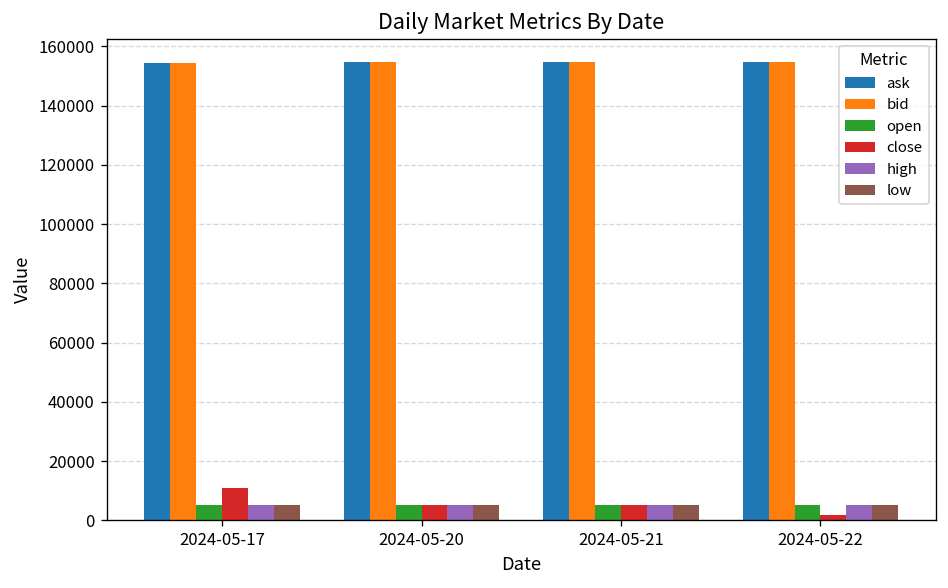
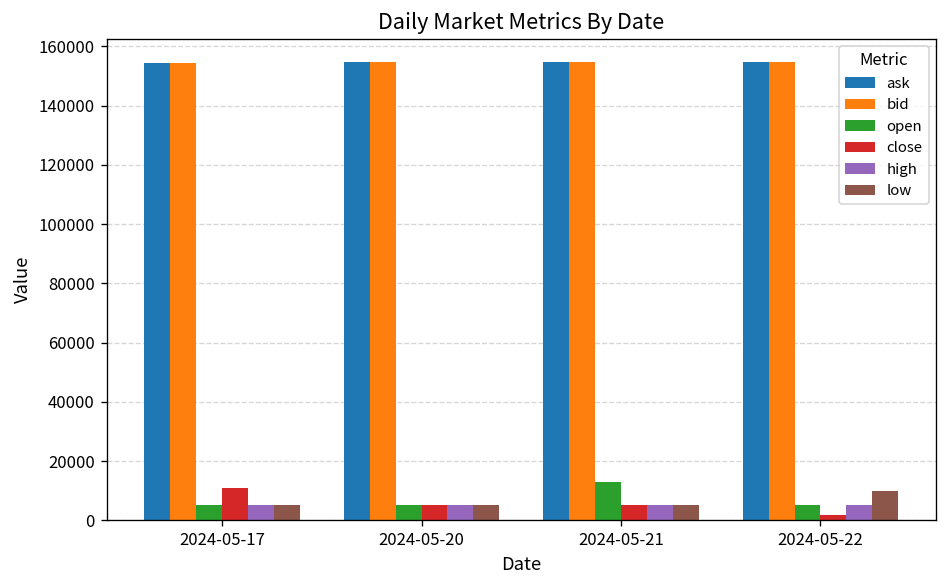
  {
    "ask": {
      "2024-05-17": 154000,
      "2024-05-20": 155000,
      "2024-05-21": 155000,
      "2024-05-22": 155000
    },
    "bid": {
      "2024-05-17": 154000,
      "2024-05-20": 155000,
      "2024-05-21": 155000,
      "2024-05-22": 155000
    },
    "open": {
      "2024-05-17": 5000,
      "2024-05-20": 5000,
-     "2024-05-21": 5000,
+     "2024-05-21": 13000,
      "2024-05-22": 5000
    },
    "close": {
      "2024-05-17": 11000,
      "2024-05-20": 5000,
      "2024-05-21": 5000,
      "2024-05-22": 2000
    },
    "high": {
      "2024-05-17": 5000,
      "2024-05-20": 5000,
      "2024-05-21": 5000,
      "2024-05-22": 5000
    },
    "low": {
      "2024-05-17": 5000,
      "2024-05-20": 5000,
      "2024-05-21": 5000,
-     "2024-05-22": 5000
+     "2024-05-22": 10000
    }
  }
